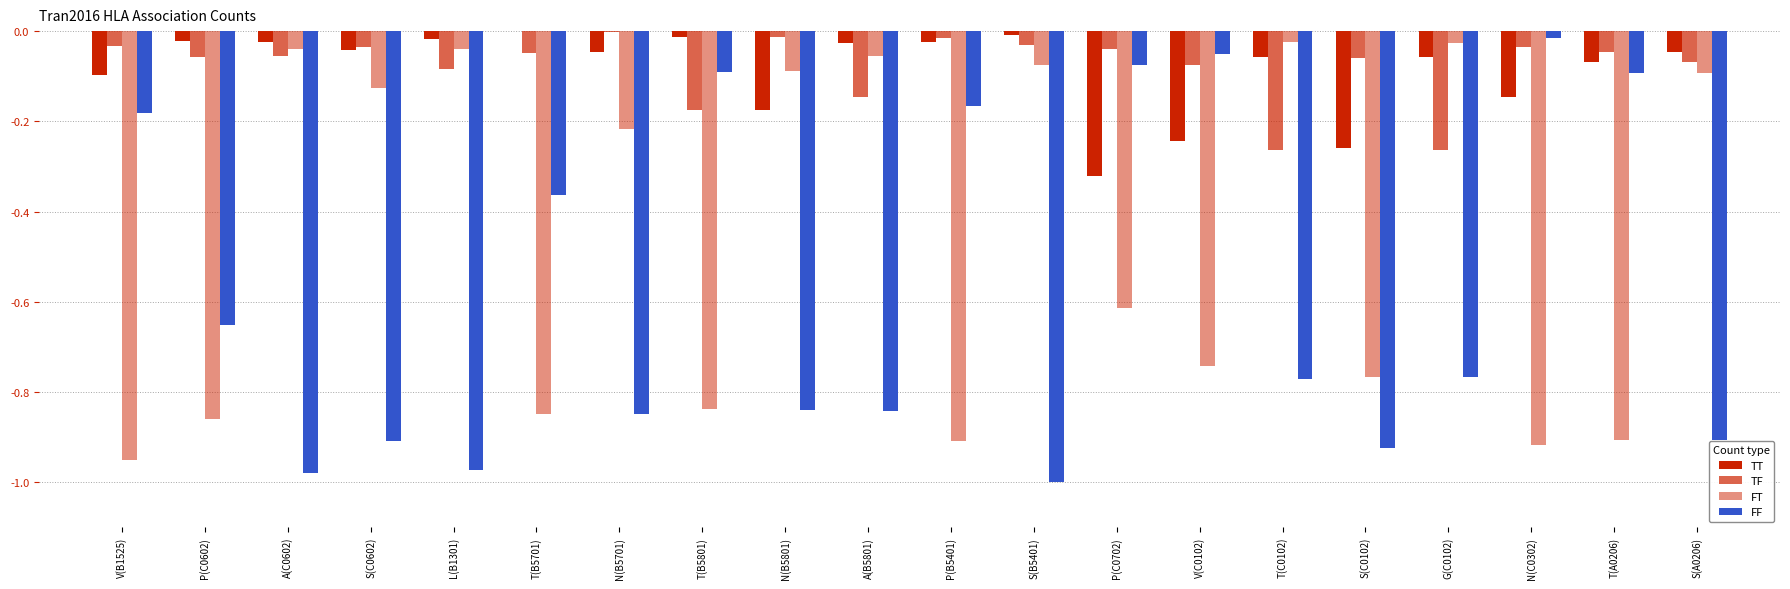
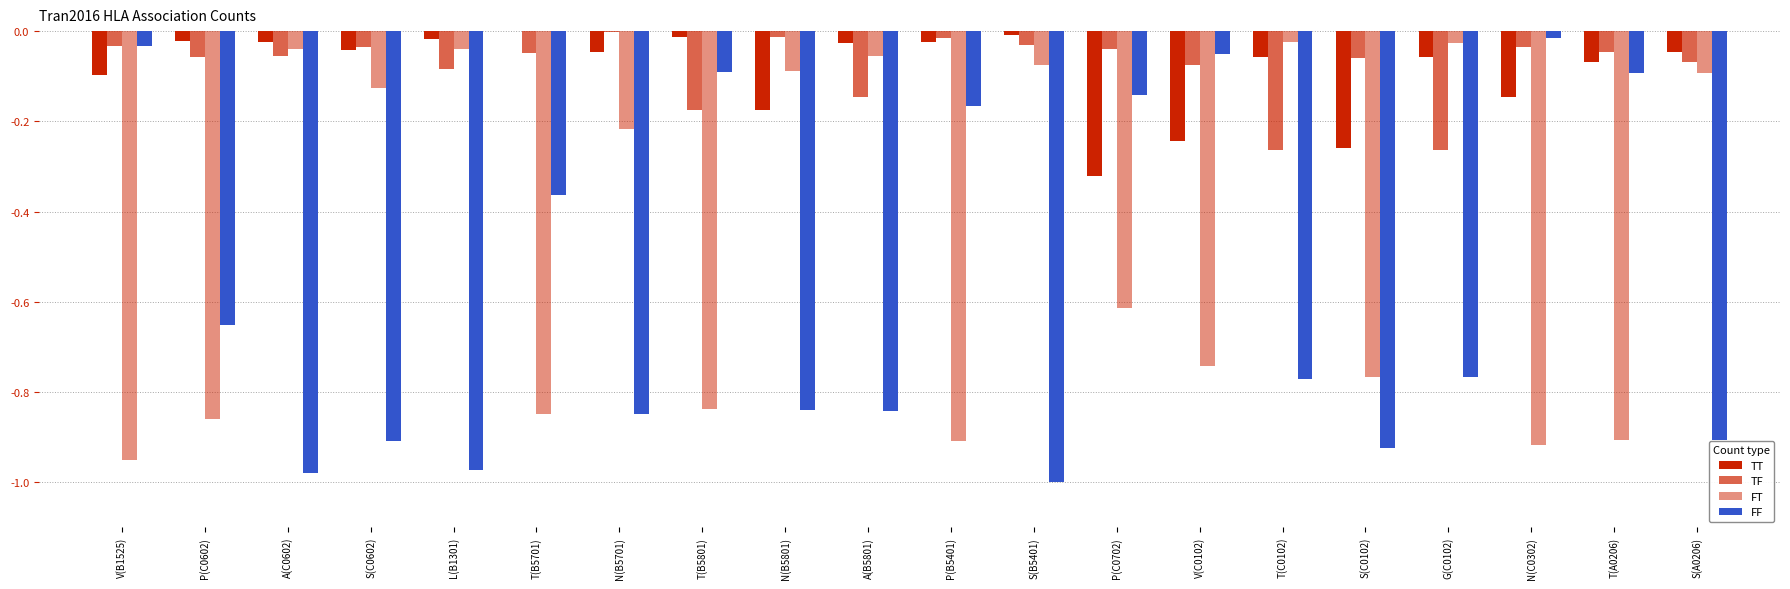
  {
    "FF": {
-     "V(B1525)": -0.18,
+     "V(B1525)": -0.03,
      "P(C0602)": -0.65,
      "A(C0602)": -0.98,
      "S(C0602)": -0.91,
      "L(B1301)": -0.97,
      "T(B5701)": -0.36,
      "N(B5701)": -0.85,
      "T(B5801)": -0.09,
      "N(B5801)": -0.84,
      "A(B5801)": -0.84,
      "P(B5401)": -0.17,
      "S(B5401)": -1.00,
-     "P(C0702)": -0.08,
+     "P(C0702)": -0.14,
      "V(C0102)": -0.05,
      "T(C0102)": -0.77,
      "S(C0102)": -0.92,
      "G(C0102)": -0.77,
      "N(C0302)": -0.02,
      "T(A0206)": -0.09,
      "S(A0206)": -0.91
    }
  }
